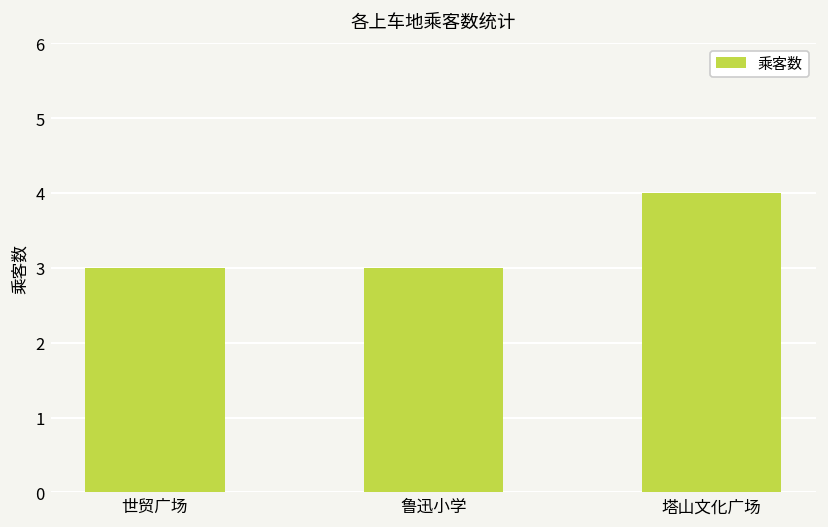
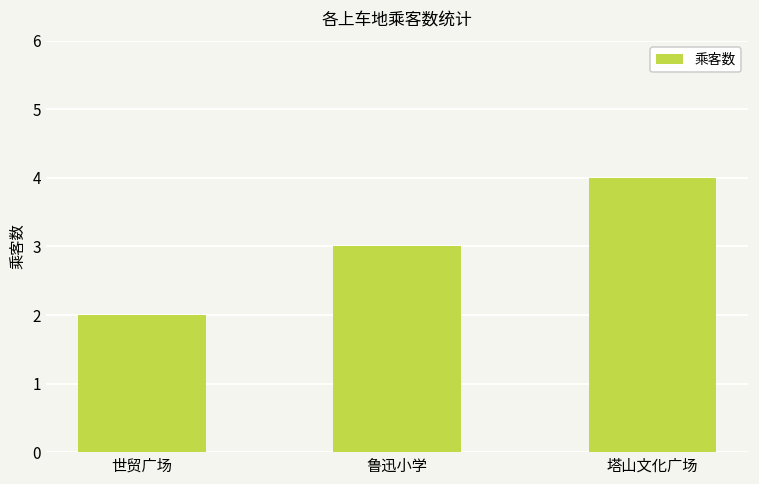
  {
-   "世贸广场": 3,
+   "世贸广场": 2,
    "鲁迅小学": 3,
    "塔山文化广场": 4
  }
